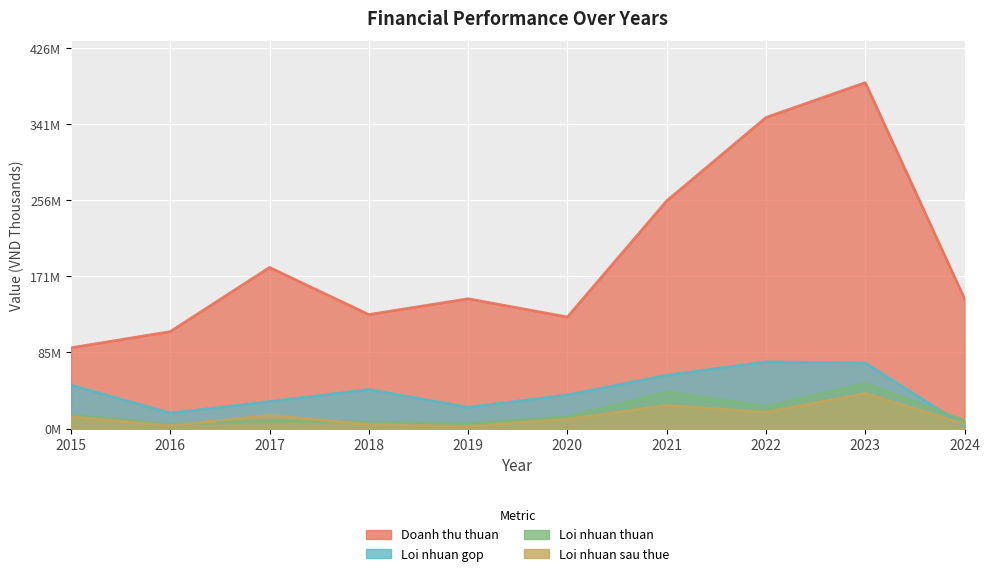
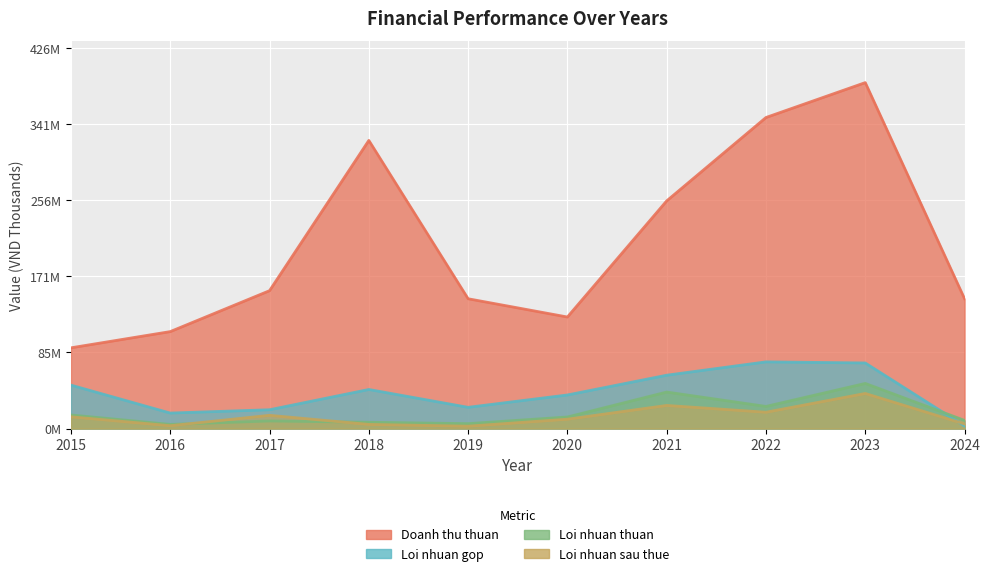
  {
    "Doanh thu thuan": {
      "2015": 90000000,
      "2016": 110000000,
-     "2017": 180000000,
-     "2018": 130000000,
+     "2017": 150000000,
+     "2018": 320000000,
      "2019": 150000000,
      "2020": 120000000,
      "2021": 250000000,
      "2022": 350000000,
      "2023": 390000000,
      "2024": 150000000
    },
    "Loi nhuan gop": {
      "2015": 50000000,
      "2016": 20000000,
-     "2017": 30000000,
+     "2017": 20000000,
      "2018": 40000000,
      "2019": 20000000,
      "2020": 40000000,
      "2021": 60000000,
      "2022": 70000000,
      "2023": 70000000
    },
    "Loi nhuan thuan": {
      "2017": 10000000,
      "2019": 10000000,
      "2021": 40000000,
      "2022": 20000000,
      "2023": 50000000,
      "2024": 10000000
    },
    "Loi nhuan sau thue": {
      "2017": 10000000,
      "2019": 0,
      "2021": 30000000,
      "2022": 20000000,
      "2023": 40000000
    }
  }
